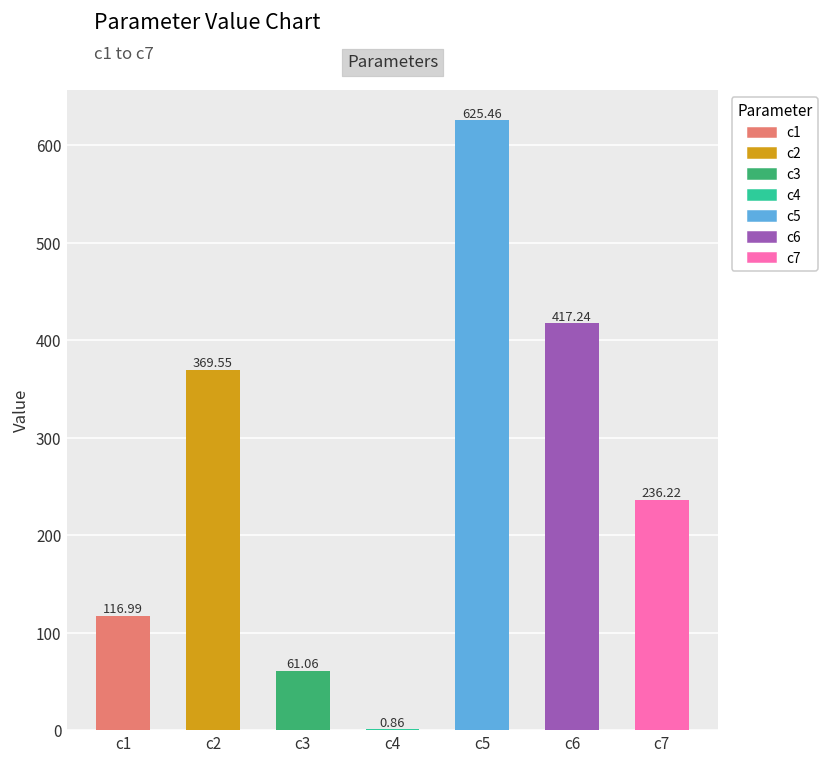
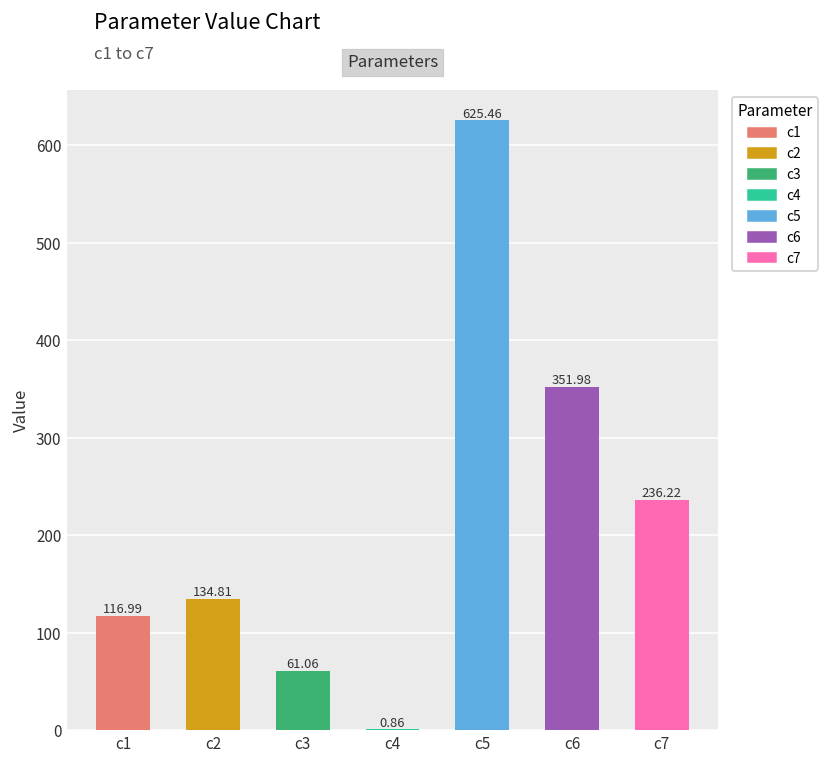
  {
    "c1": 116.99,
-   "c2": 369.55,
+   "c2": 134.81,
    "c3": 61.06,
    "c4": 0.86,
    "c5": 625.46,
-   "c6": 417.24,
+   "c6": 351.98,
    "c7": 236.22
  }
